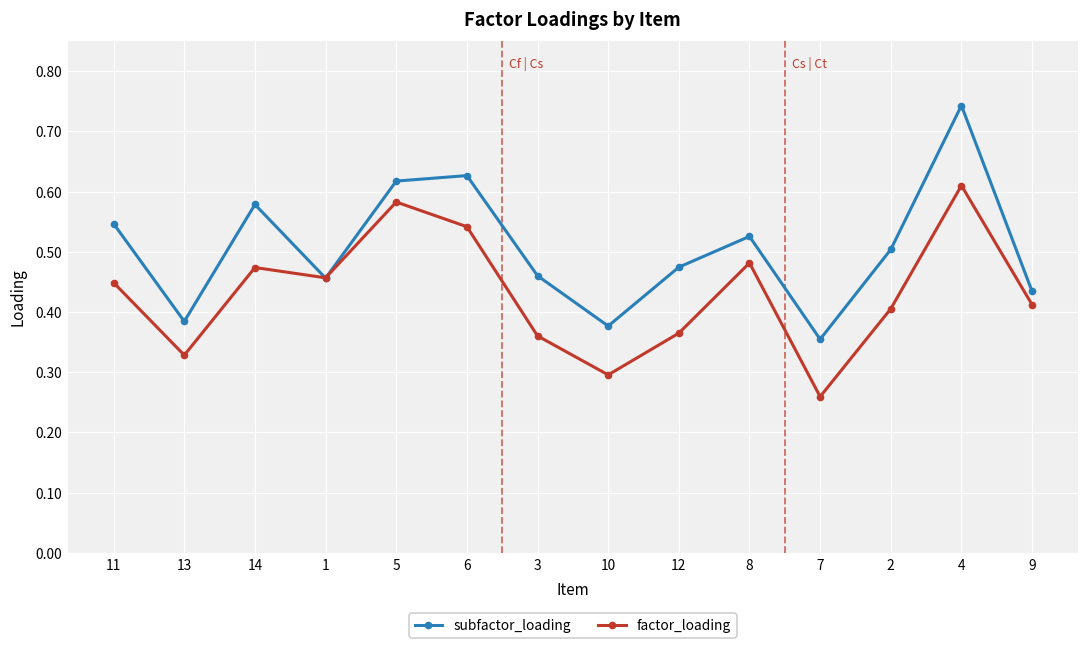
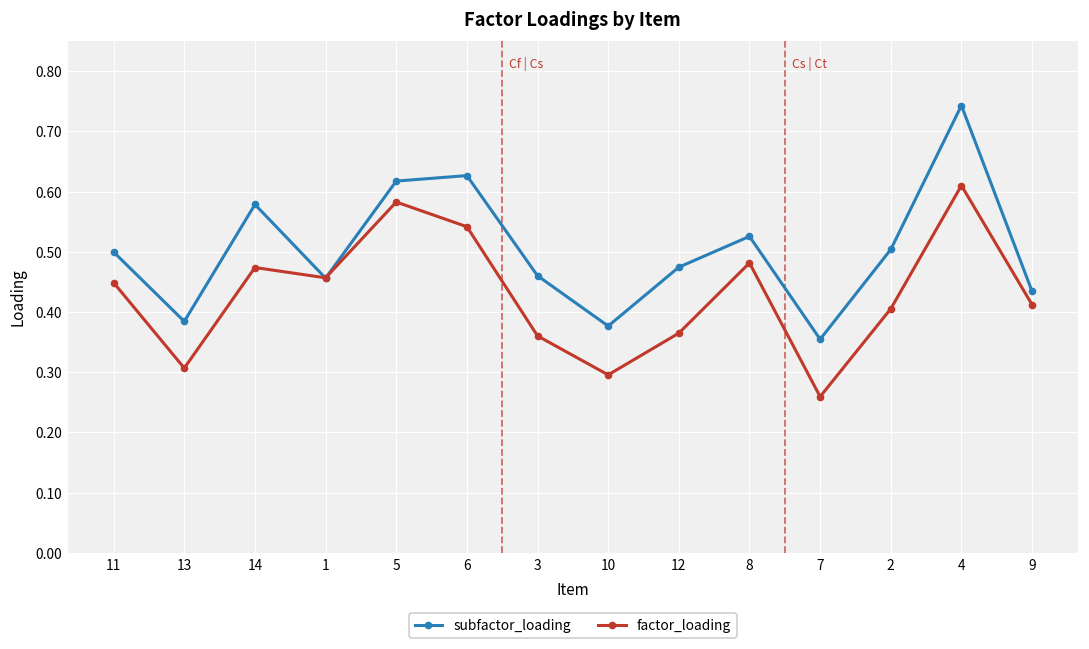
  {
    "subfactor_loading": {
-     "11": 0.55,
+     "11": 0.50,
      "13": 0.38,
      "14": 0.58,
      "5": 0.62,
      "6": 0.63,
      "3": 0.46,
      "10": 0.38,
      "12": 0.47,
      "8": 0.53,
      "7": 0.35,
      "2": 0.50,
      "4": 0.74,
      "9": 0.43
    },
    "factor_loading": {
      "11": 0.45,
-     "13": 0.33,
+     "13": 0.31,
      "14": 0.47,
      "5": 0.58,
      "6": 0.54,
      "3": 0.36,
      "10": 0.30,
      "12": 0.36,
      "8": 0.48,
      "7": 0.26,
      "2": 0.41,
      "4": 0.61,
      "9": 0.41
    }
  }
